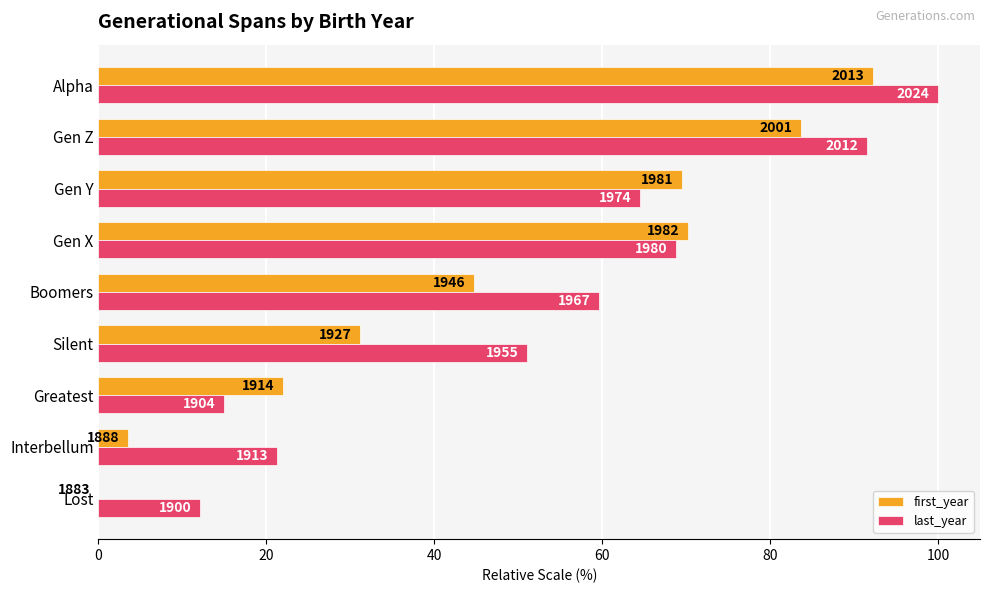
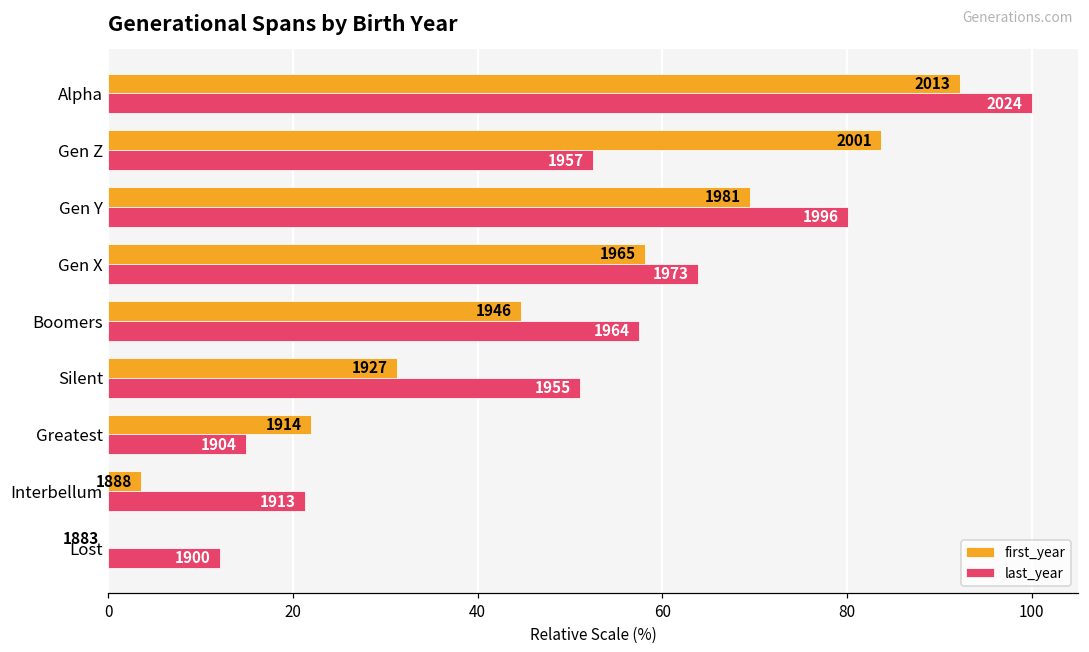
  {
    "first_year": {
-     "Gen X": 1982
+     "Gen X": 1965
    },
    "last_year": {
-     "Gen Z": 2012,
-     "Gen Y": 1974,
-     "Gen X": 1980,
-     "Boomers": 1967
+     "Gen Z": 1957,
+     "Gen Y": 1996,
+     "Gen X": 1973,
+     "Boomers": 1964
    }
  }
